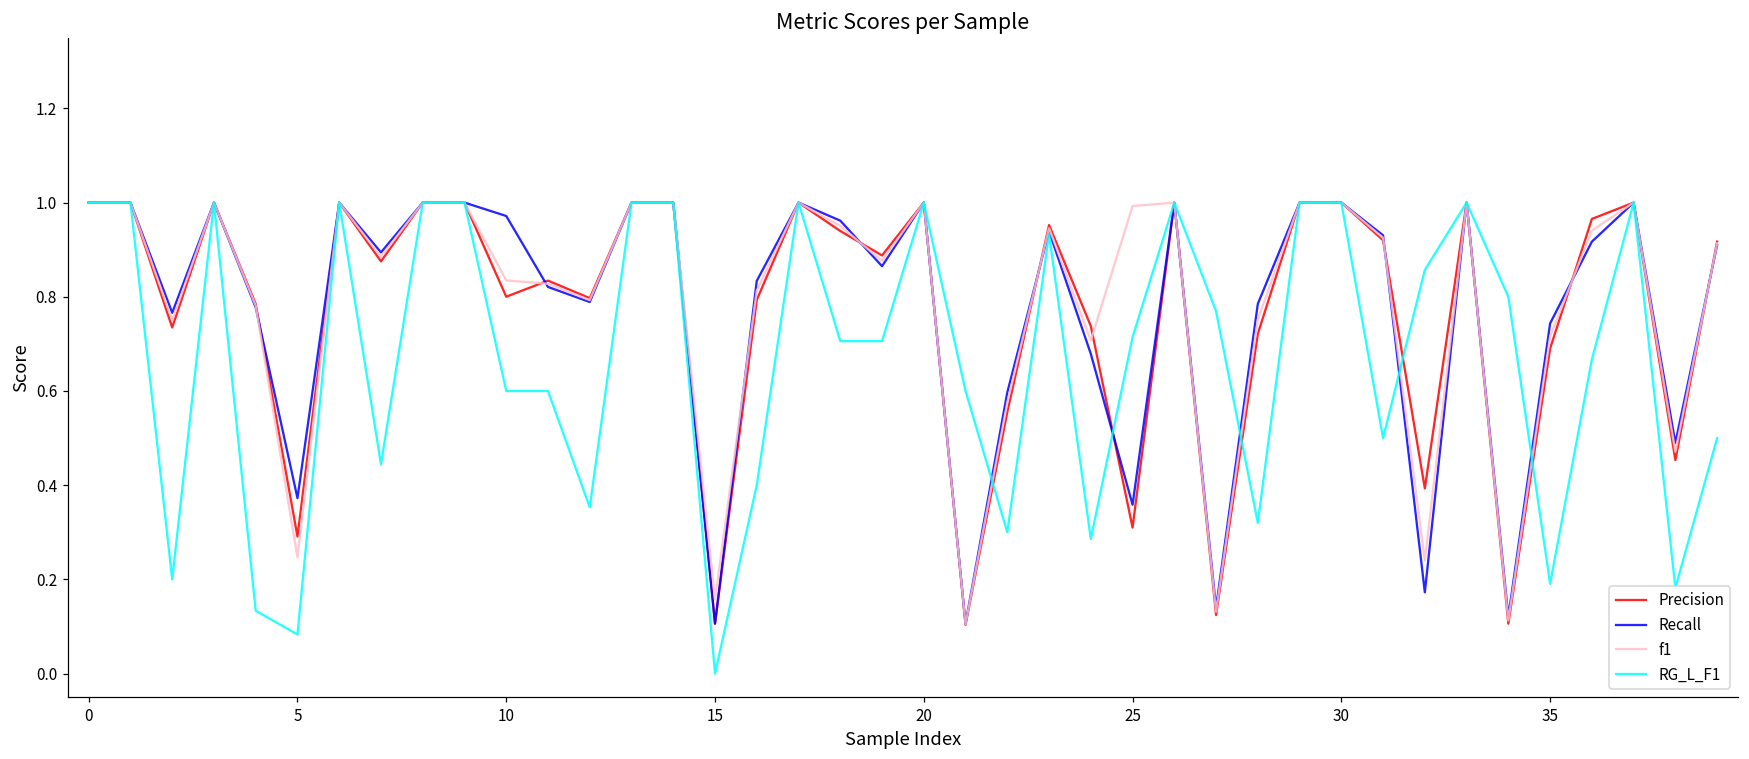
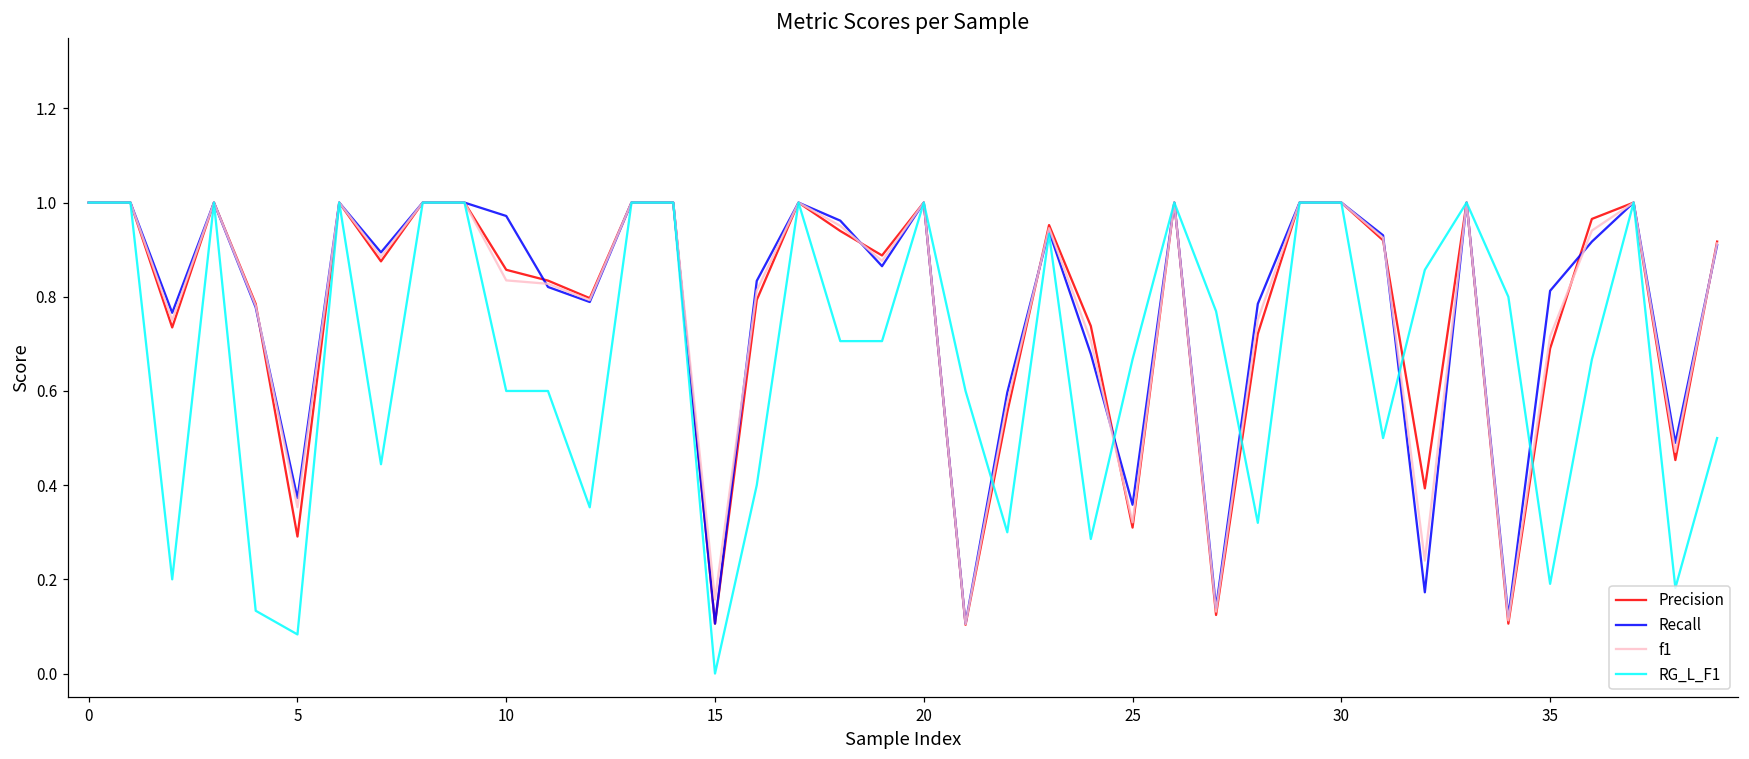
  {
    "Precision": {
      "5": 0.29,
-     "10": 0.80,
+     "10": 0.86,
      "25": 0.31,
      "35": 0.69
    },
    "Recall": {
      "5": 0.37,
      "10": 0.97,
      "25": 0.36,
-     "35": 0.74
+     "35": 0.81
    },
    "f1": {
-     "5": 0.25,
+     "5": 0.35,
      "10": 0.83,
      "15": 0.16,
-     "25": 0.99,
+     "25": 0.32,
      "35": 0.72
    },
    "RG_L_F1": {
      "5": 0.08,
      "10": 0.60,
      "15": 0.00,
-     "25": 0.71,
+     "25": 0.67,
      "35": 0.19
    }
  }
